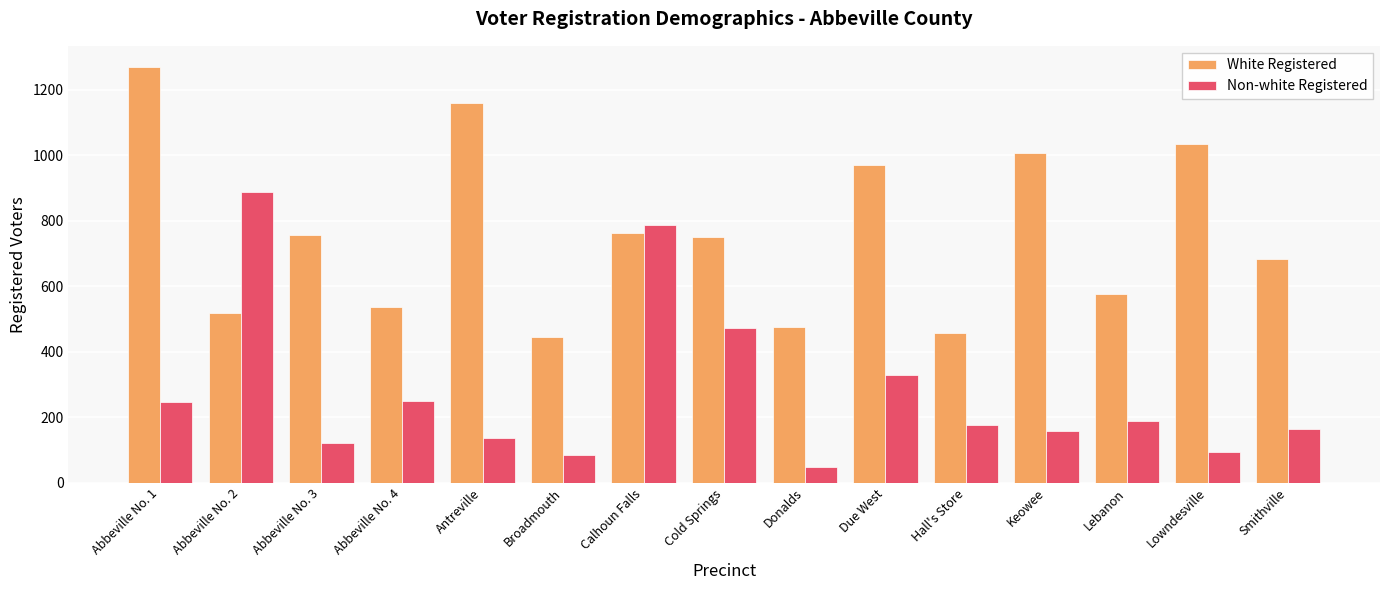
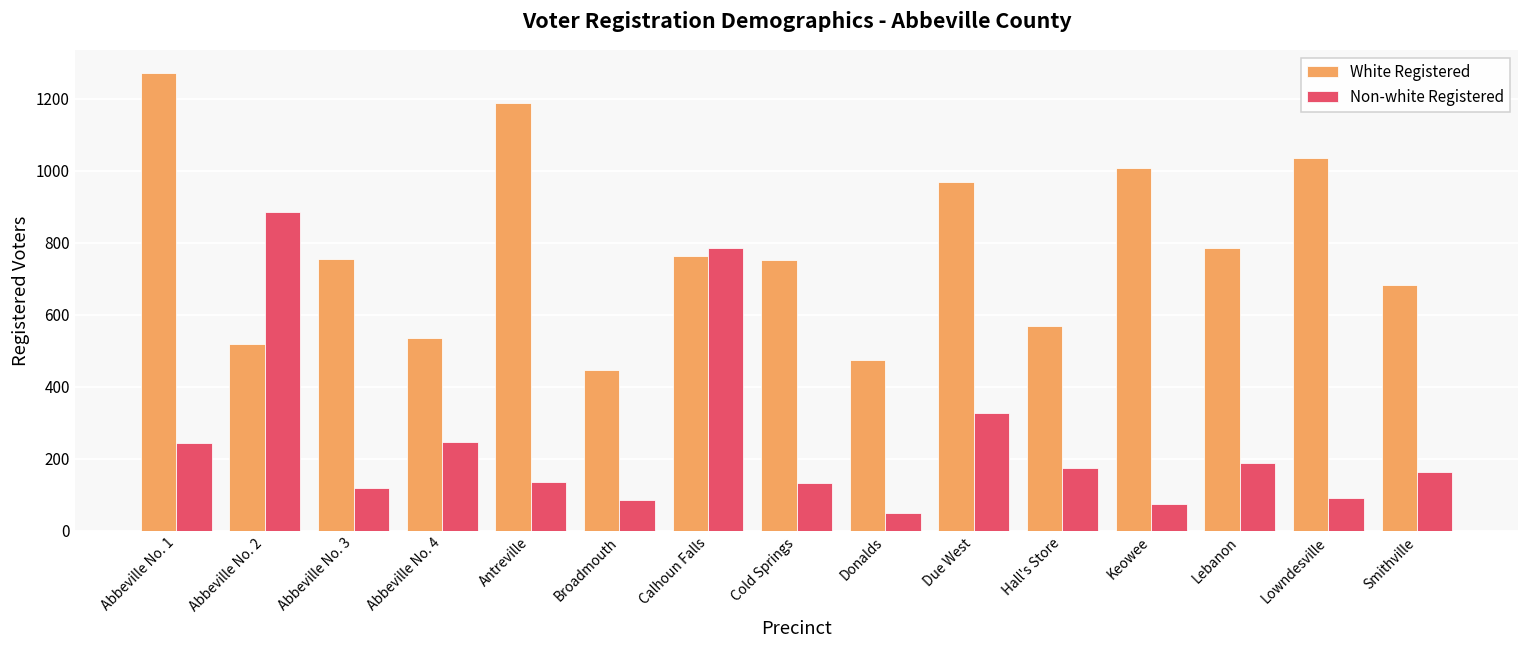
  {
    "White Registered": {
      "Abbeville No. 1": 1270,
      "Abbeville No. 2": 520,
      "Abbeville No. 3": 760,
      "Abbeville No. 4": 540,
-     "Antreville": 1160,
+     "Antreville": 1190,
      "Broadmouth": 450,
      "Calhoun Falls": 760,
      "Cold Springs": 750,
      "Donalds": 480,
      "Due West": 970,
-     "Hall's Store": 460,
+     "Hall's Store": 570,
      "Keowee": 1010,
-     "Lebanon": 580,
+     "Lebanon": 790,
      "Lowndesville": 1040,
      "Smithville": 680
    },
    "Non-white Registered": {
      "Abbeville No. 1": 250,
      "Abbeville No. 2": 890,
      "Abbeville No. 3": 120,
      "Abbeville No. 4": 250,
      "Antreville": 140,
      "Broadmouth": 90,
      "Calhoun Falls": 790,
-     "Cold Springs": 470,
+     "Cold Springs": 130,
      "Donalds": 50,
      "Due West": 330,
      "Hall's Store": 180,
-     "Keowee": 160,
+     "Keowee": 80,
      "Lebanon": 190,
      "Lowndesville": 90,
      "Smithville": 160
    }
  }
